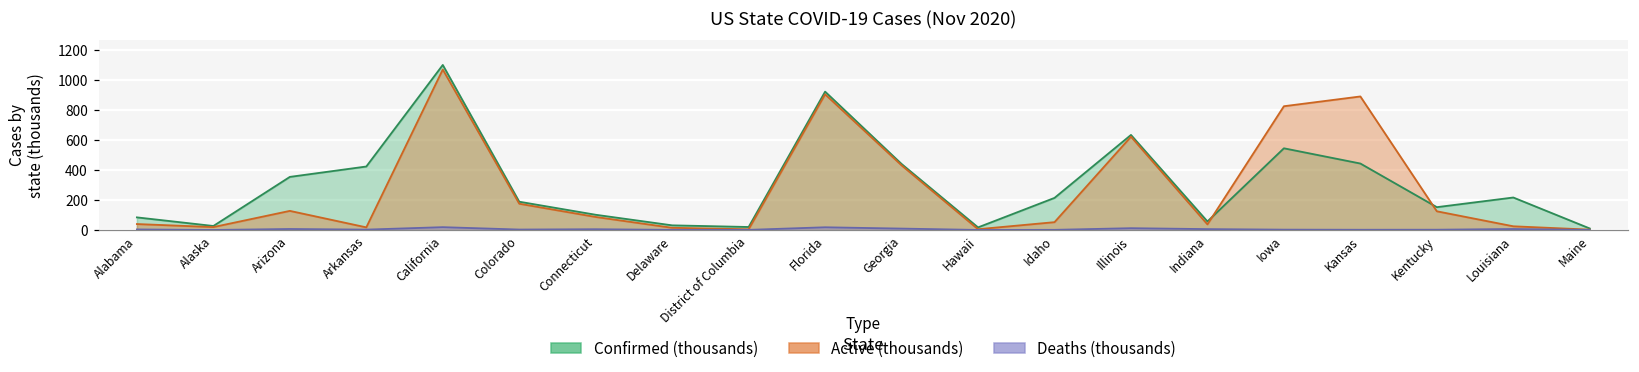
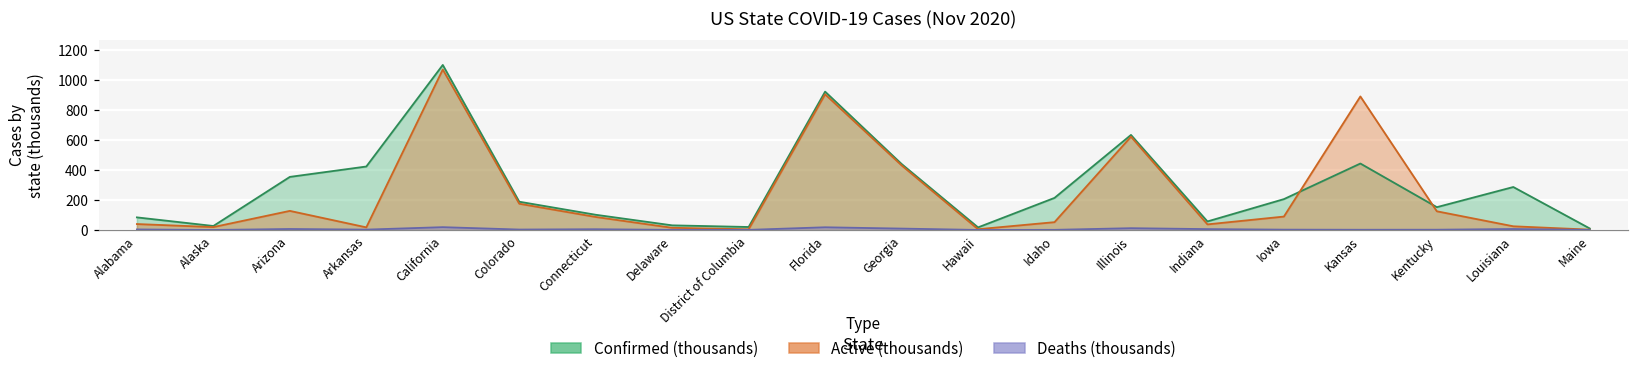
  {
    "Confirmed (thousands)": {
      "Alabama": 80,
      "Arizona": 350,
      "Arkansas": 420,
      "California": 1100,
      "Idaho": 210,
      "Indiana": 60,
-     "Iowa": 550,
+     "Iowa": 210,
      "Kansas": 440,
      "Kentucky": 150,
-     "Louisiana": 220
+     "Louisiana": 290
    },
    "Active (thousands)": {
      "Alabama": 40,
      "Arizona": 130,
      "California": 1070,
      "Idaho": 50,
      "Indiana": 40,
-     "Iowa": 830,
+     "Iowa": 90,
      "Kansas": 890,
      "Kentucky": 120
    },
    "Deaths (thousands)": {
      "Alabama": 0,
      "Alaska": 0,
      "Arizona": 10,
      "California": 20,
      "Colorado": 0,
      "Connecticut": 0,
      "Florida": 20,
      "Georgia": 10,
      "Idaho": 0,
      "Illinois": 10,
      "Indiana": 10,
      "Iowa": 0,
      "Kansas": 0,
      "Kentucky": 0
    }
  }
